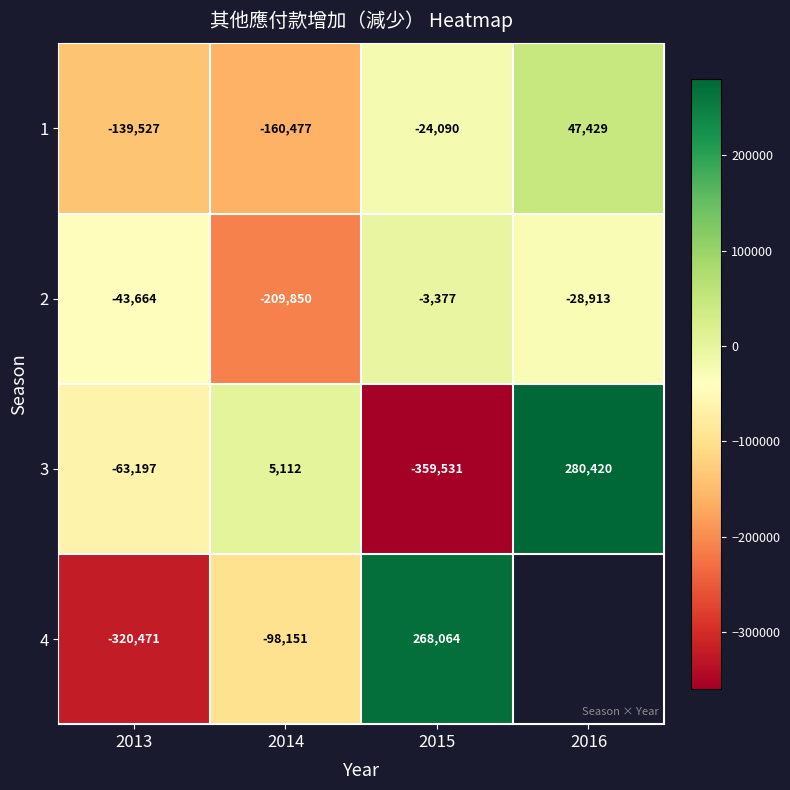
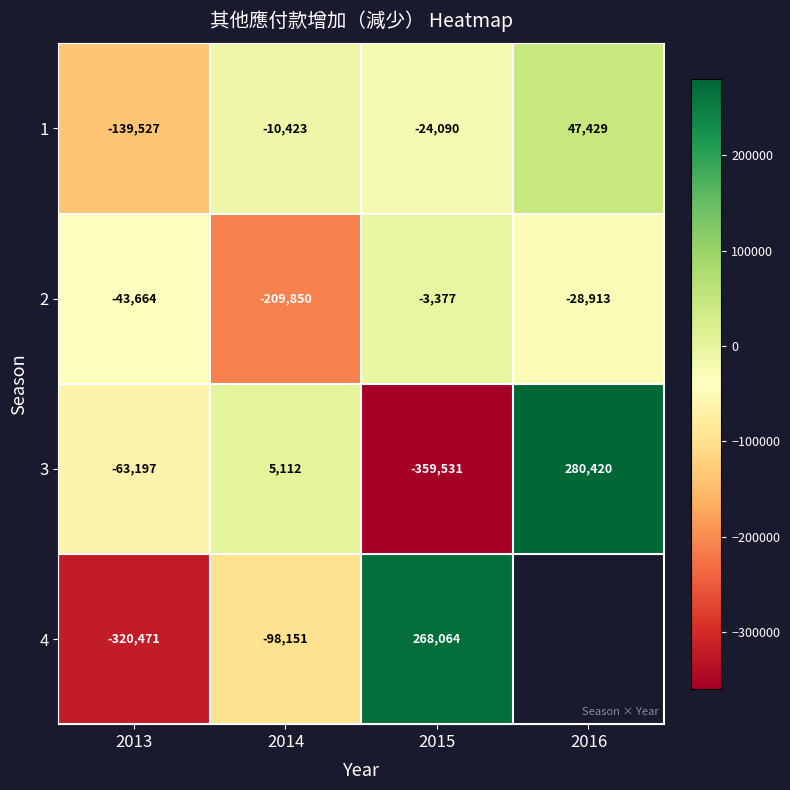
  {
    "1": {
      "2013": "-139,527",
-     "2014": "-160,477",
+     "2014": "-10,423",
      "2015": "-24,090",
      "2016": "47,429"
    },
    "2": {
      "2013": "-43,664",
      "2014": "-209,850",
      "2015": "-3,377",
      "2016": "-28,913"
    },
    "3": {
      "2013": "-63,197",
      "2014": "5,112",
      "2015": "-359,531",
      "2016": "280,420"
    },
    "4": {
      "2013": "-320,471",
      "2014": "-98,151",
      "2015": "268,064"
    }
  }
